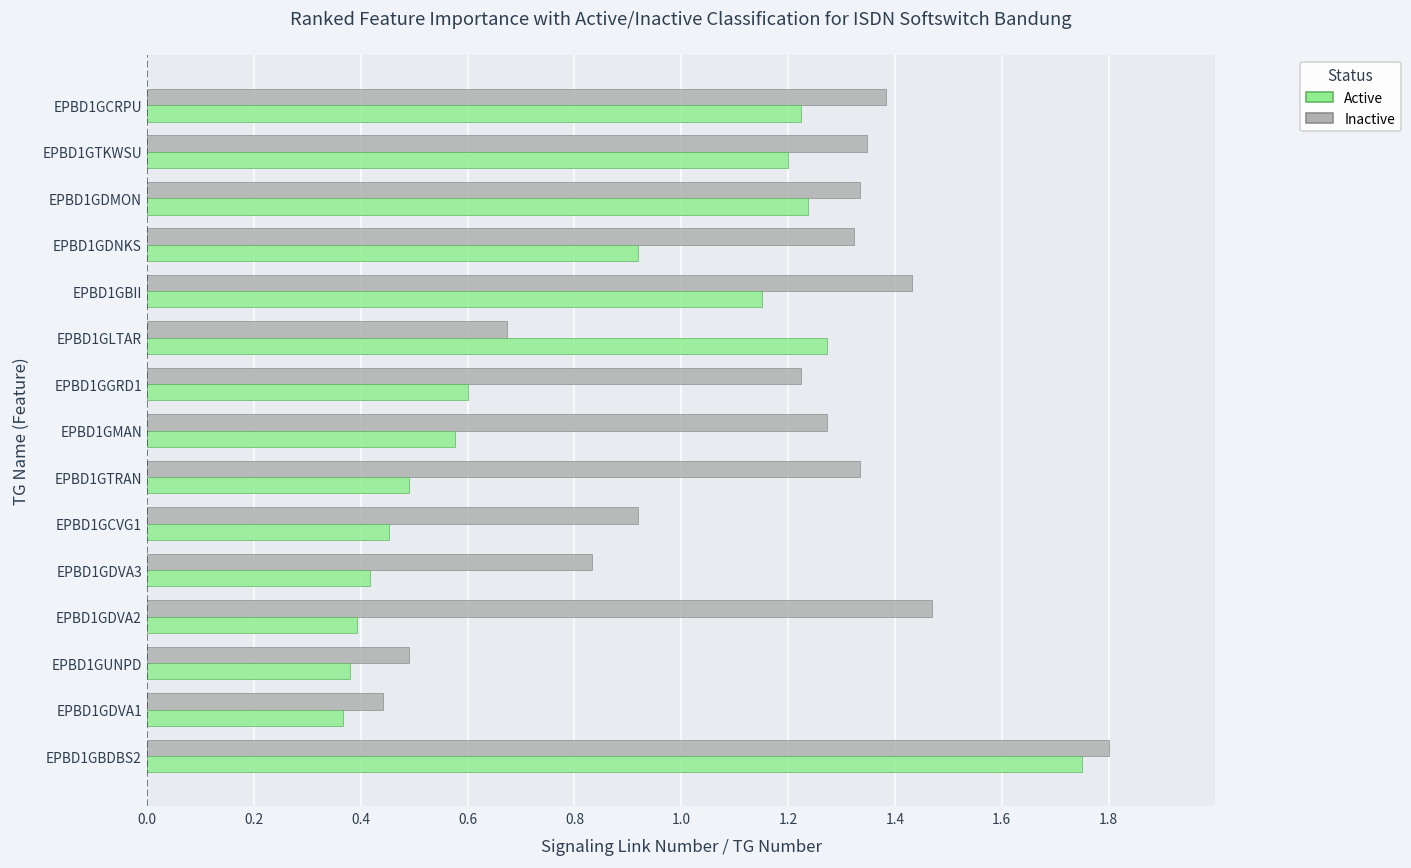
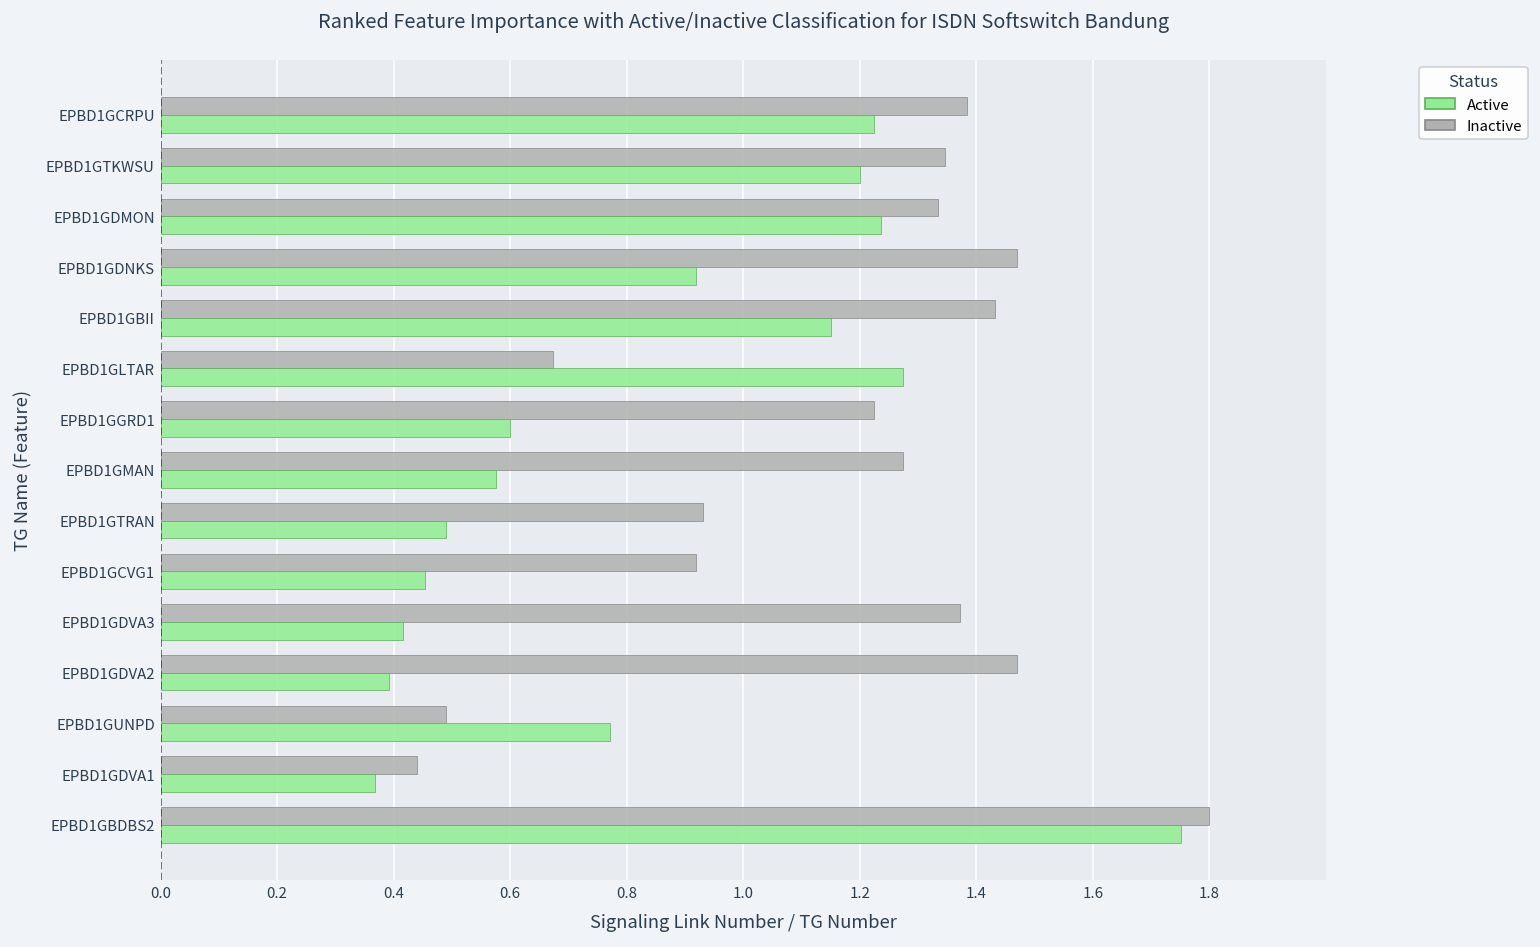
  {
    "Inactive": {
      "EPBD1GCRPU": 1.38,
      "EPBD1GTKWSU": 1.35,
      "EPBD1GDMON": 1.33,
-     "EPBD1GDNKS": 1.32,
+     "EPBD1GDNKS": 1.47,
      "EPBD1GBII": 1.43,
      "EPBD1GLTAR": 0.67,
      "EPBD1GGRD1": 1.22,
      "EPBD1GMAN": 1.27,
-     "EPBD1GTRAN": 1.33,
+     "EPBD1GTRAN": 0.93,
      "EPBD1GCVG1": 0.92,
-     "EPBD1GDVA3": 0.83,
+     "EPBD1GDVA3": 1.37,
      "EPBD1GDVA2": 1.47,
      "EPBD1GUNPD": 0.49,
      "EPBD1GDVA1": 0.44,
      "EPBD1GBDBS2": 1.80
    },
    "Active": {
      "EPBD1GCRPU": 1.22,
      "EPBD1GTKWSU": 1.20,
      "EPBD1GDMON": 1.24,
      "EPBD1GDNKS": 0.92,
      "EPBD1GBII": 1.15,
      "EPBD1GLTAR": 1.27,
      "EPBD1GGRD1": 0.60,
      "EPBD1GMAN": 0.58,
      "EPBD1GTRAN": 0.49,
      "EPBD1GCVG1": 0.45,
      "EPBD1GDVA3": 0.42,
      "EPBD1GDVA2": 0.39,
-     "EPBD1GUNPD": 0.38,
+     "EPBD1GUNPD": 0.77,
      "EPBD1GDVA1": 0.37,
      "EPBD1GBDBS2": 1.75
    }
  }
